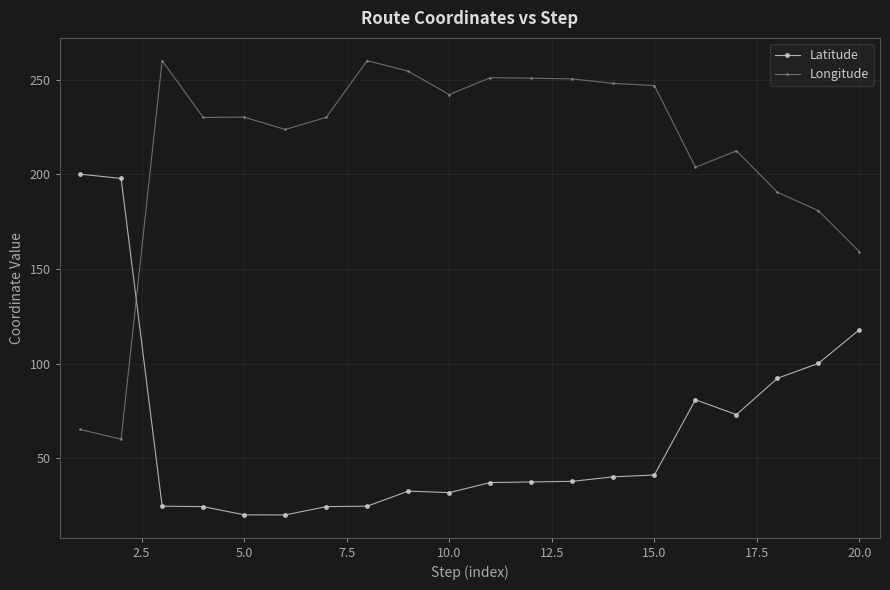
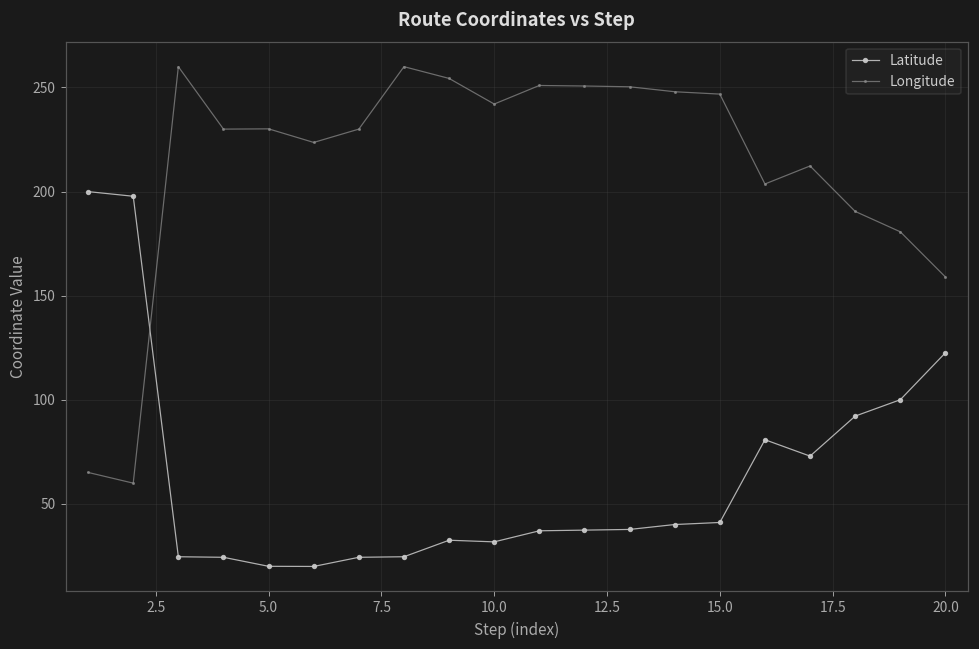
  {
    "Latitude": {
      "5.0": 20,
      "10.0": 32,
      "15.0": 41,
-     "20.0": 118
+     "20.0": 123
    },
    "Longitude": {
      "5.0": 230,
      "10.0": 242,
      "15.0": 247,
      "20.0": 159
    }
  }
